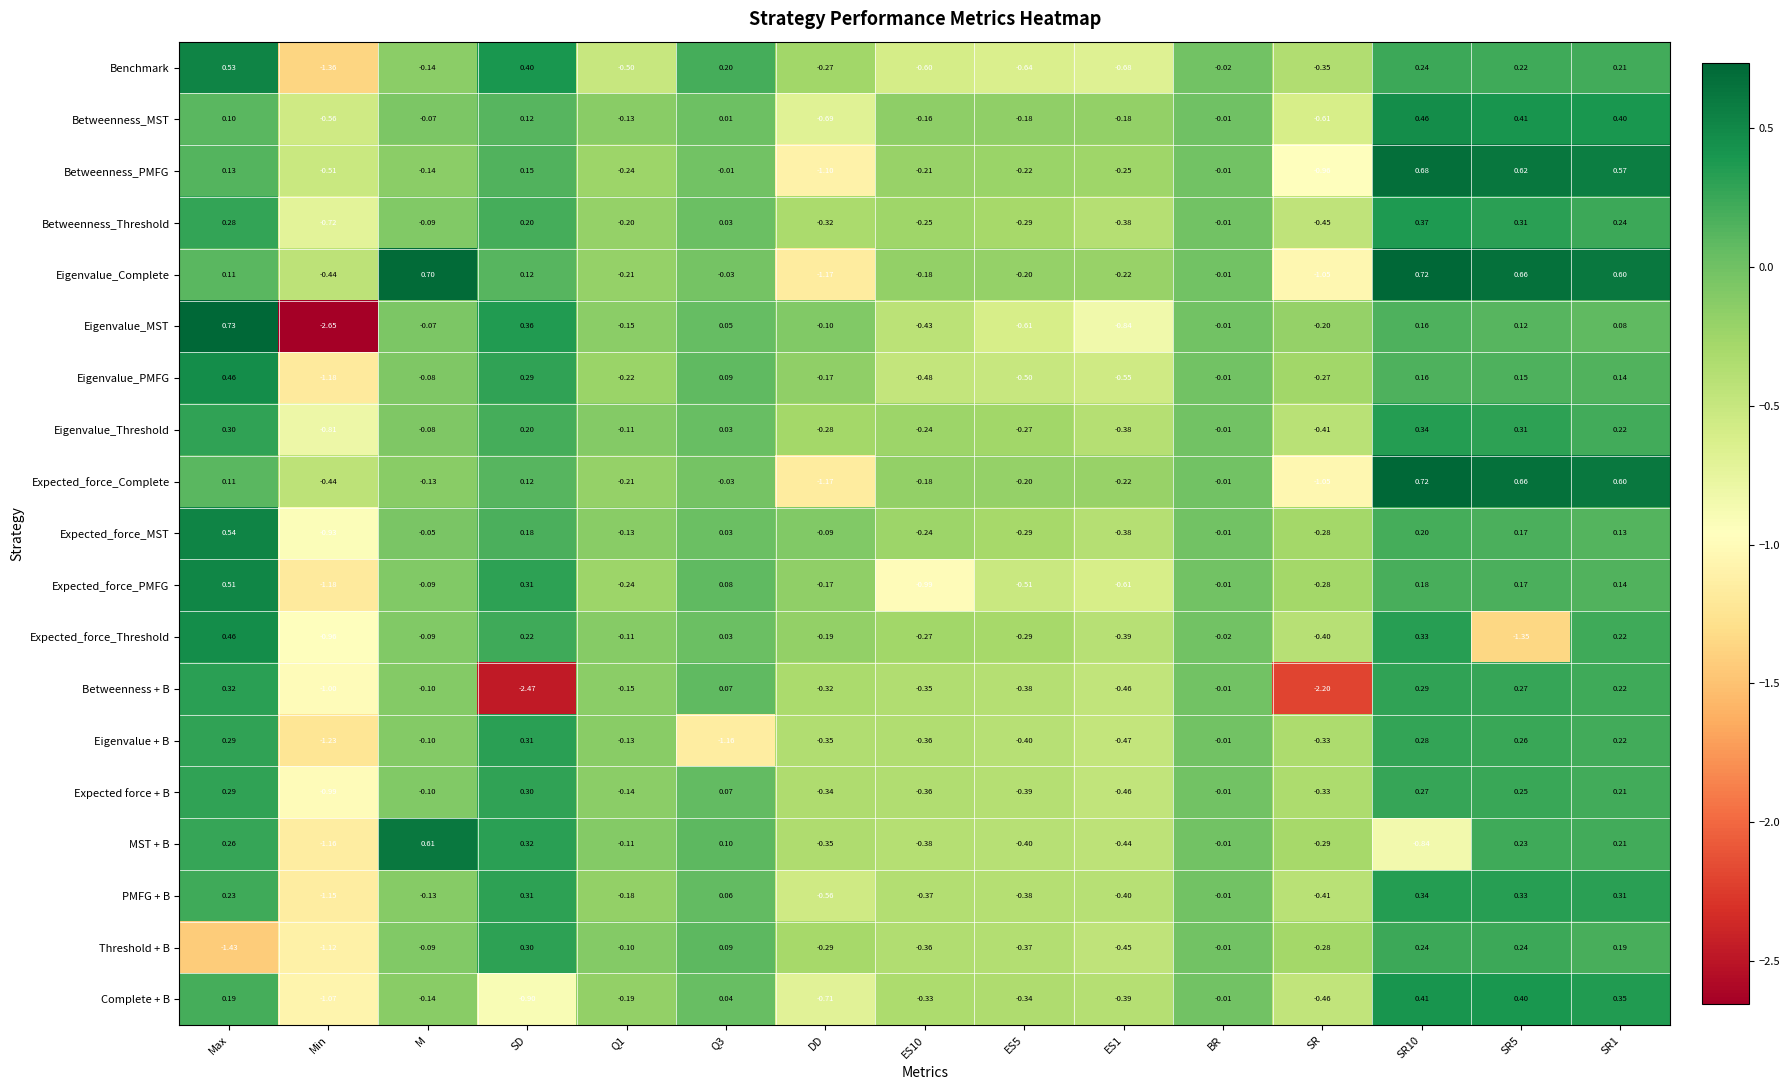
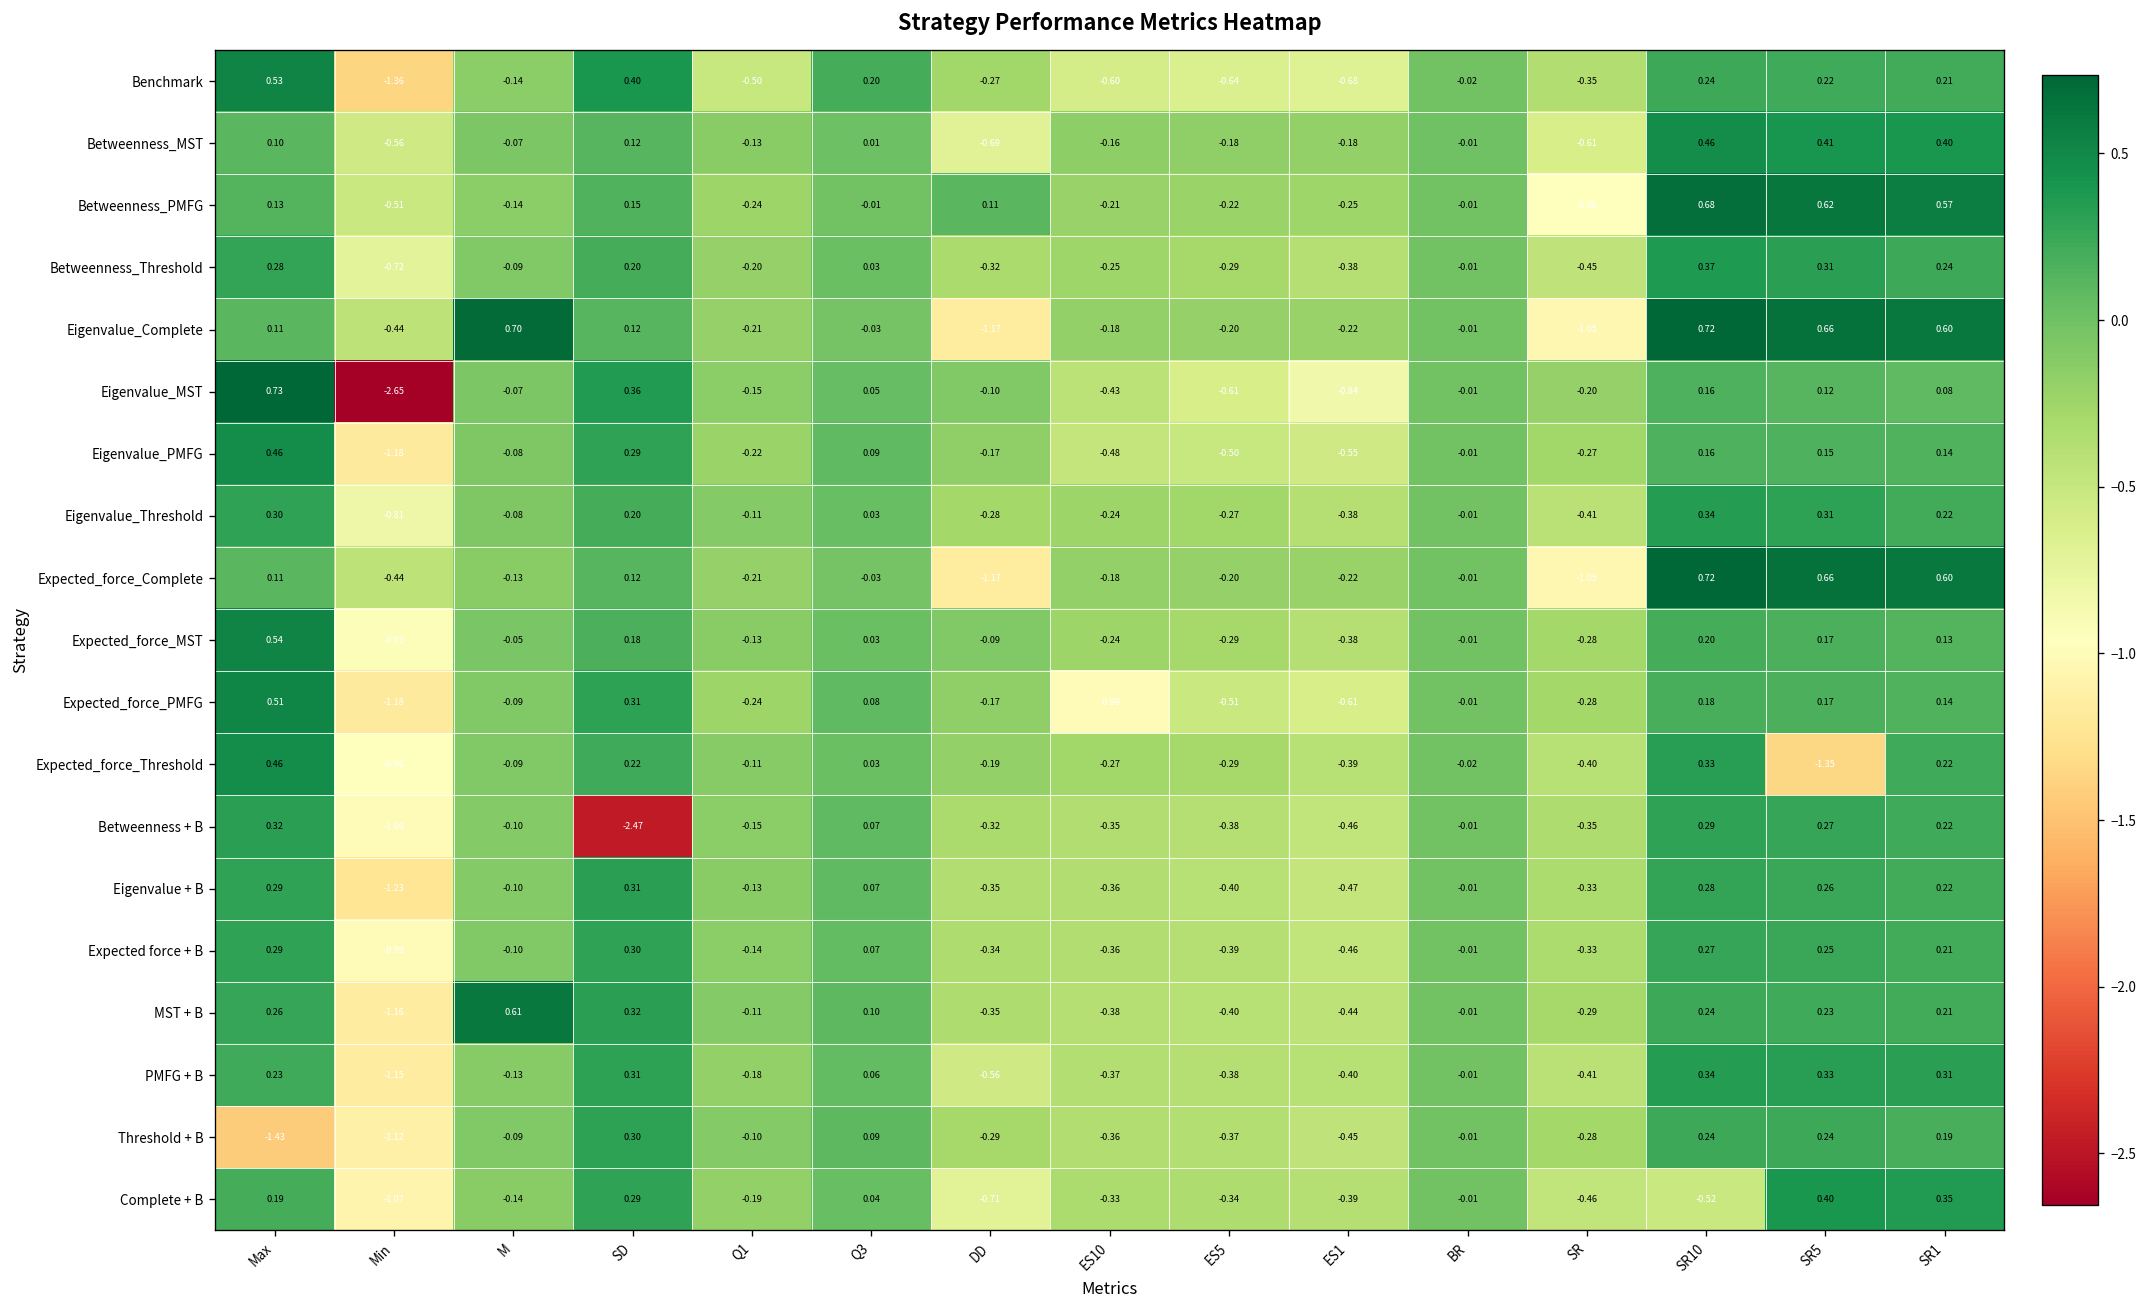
  {
    "Betweenness_PMFG": {
      "Max": 0.13,
      "Min": -0.51,
      "M": -0.14,
      "SD": 0.15,
      "Q1": -0.24,
      "Q3": -0.01,
-     "DD": -1.10,
+     "DD": 0.11,
      "ES10": -0.21,
      "ES5": -0.22,
      "ES1": -0.25,
      "BR": -0.01,
      "SR": -0.96,
      "SR10": 0.68,
      "SR5": 0.62,
      "SR1": 0.57
    },
    "Betweenness + B": {
      "Max": 0.32,
      "Min": -1.00,
      "M": -0.10,
      "SD": -2.47,
      "Q1": -0.15,
      "Q3": 0.07,
      "DD": -0.32,
      "ES10": -0.35,
      "ES5": -0.38,
      "ES1": -0.46,
      "BR": -0.01,
-     "SR": -2.20,
+     "SR": -0.35,
      "SR10": 0.29,
      "SR5": 0.27,
      "SR1": 0.22
    },
    "Eigenvalue + B": {
      "Max": 0.29,
      "Min": -1.23,
      "M": -0.10,
      "SD": 0.31,
      "Q1": -0.13,
-     "Q3": -1.16,
+     "Q3": 0.07,
      "DD": -0.35,
      "ES10": -0.36,
      "ES5": -0.40,
      "ES1": -0.47,
      "BR": -0.01,
      "SR": -0.33,
      "SR10": 0.28,
      "SR5": 0.26,
      "SR1": 0.22
    },
    "MST + B": {
      "Max": 0.26,
      "Min": -1.16,
      "M": 0.61,
      "SD": 0.32,
      "Q1": -0.11,
      "Q3": 0.10,
      "DD": -0.35,
      "ES10": -0.38,
      "ES5": -0.40,
      "ES1": -0.44,
      "BR": -0.01,
      "SR": -0.29,
-     "SR10": -0.84,
+     "SR10": 0.24,
      "SR5": 0.23,
      "SR1": 0.21
    },
    "Complete + B": {
      "Max": 0.19,
      "Min": -1.07,
      "M": -0.14,
-     "SD": -0.90,
+     "SD": 0.29,
      "Q1": -0.19,
      "Q3": 0.04,
      "DD": -0.71,
      "ES10": -0.33,
      "ES5": -0.34,
      "ES1": -0.39,
      "BR": -0.01,
      "SR": -0.46,
-     "SR10": 0.41,
+     "SR10": -0.52,
      "SR5": 0.40,
      "SR1": 0.35
    }
  }
